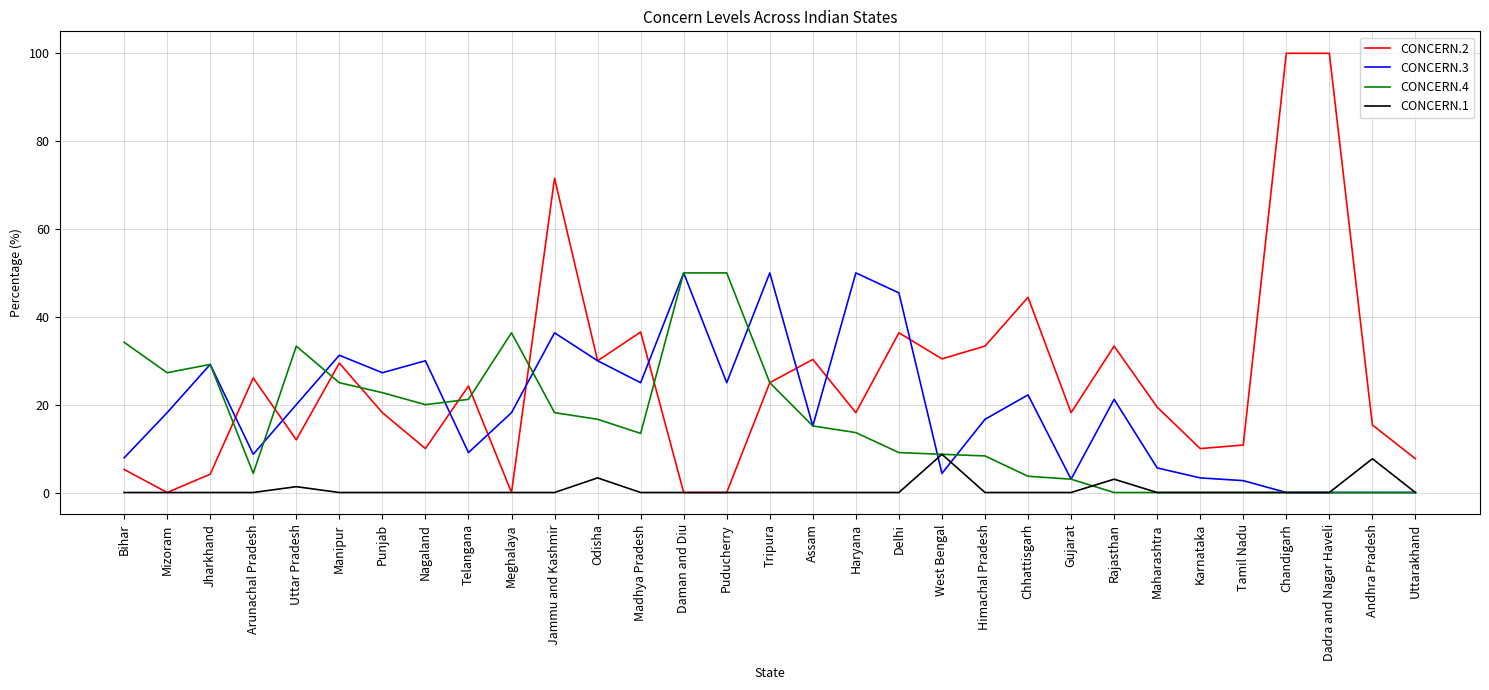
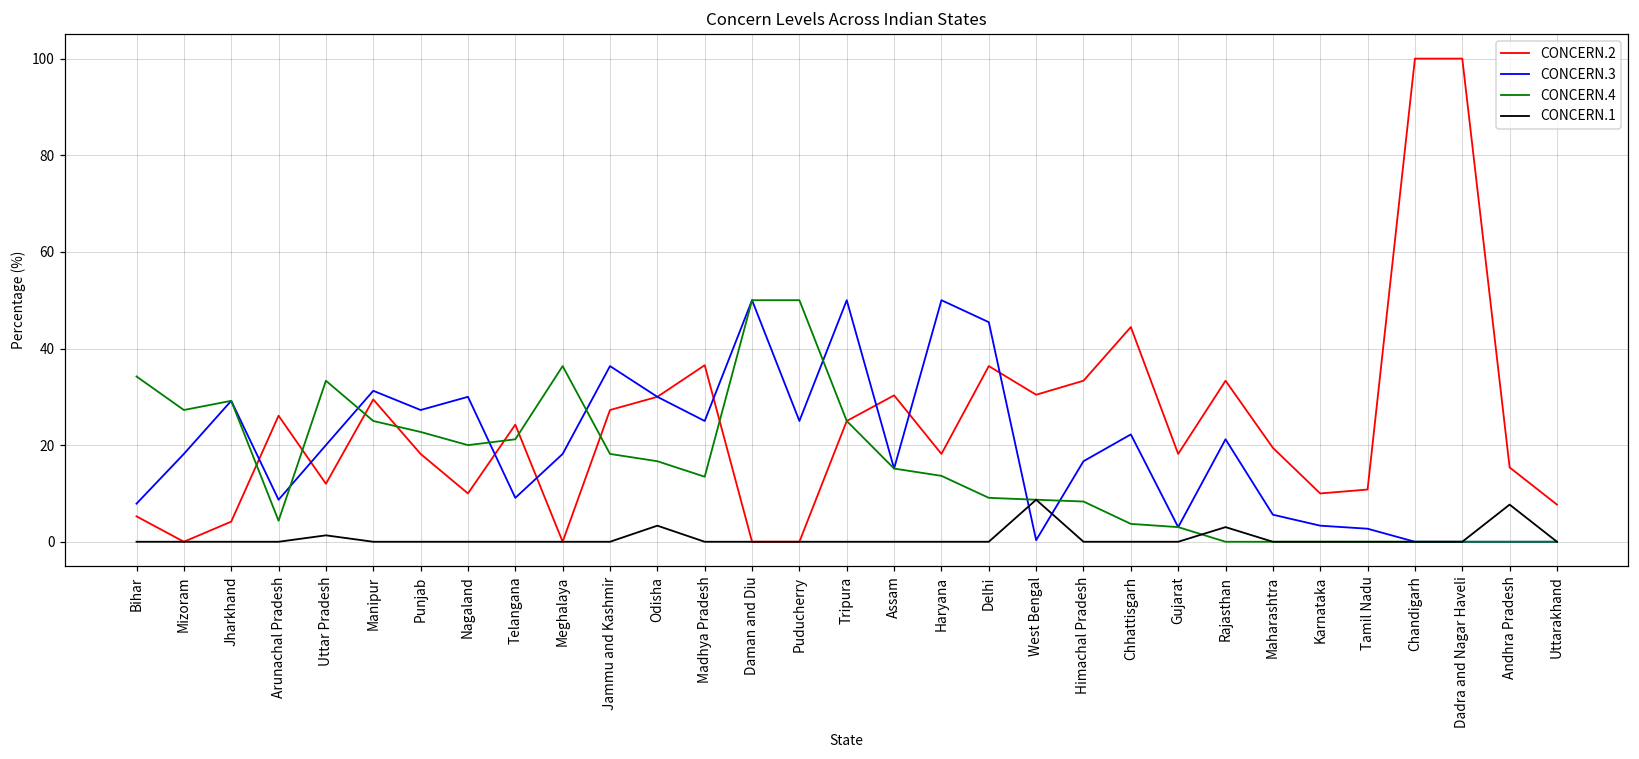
  {
    "CONCERN.2": {
      "Bihar": 5,
      "Jharkhand": 4,
      "Arunachal Pradesh": 26,
      "Uttar Pradesh": 12,
      "Manipur": 29,
      "Punjab": 18,
      "Nagaland": 10,
      "Telangana": 24,
-     "Jammu and Kashmir": 72,
+     "Jammu and Kashmir": 27,
      "Madhya Pradesh": 37,
      "Assam": 30,
      "Haryana": 18,
      "Delhi": 36,
      "West Bengal": 30,
      "Himachal Pradesh": 33,
      "Chhattisgarh": 44,
      "Gujarat": 18,
      "Rajasthan": 33,
      "Maharashtra": 19,
      "Karnataka": 10,
      "Tamil Nadu": 11,
      "Chandigarh": 100,
      "Dadra and Nagar Haveli": 100,
      "Andhra Pradesh": 15,
      "Uttarakhand": 8
    },
    "CONCERN.3": {
      "Bihar": 8,
      "Mizoram": 18,
      "Arunachal Pradesh": 9,
      "Uttar Pradesh": 20,
      "Manipur": 31,
      "Punjab": 27,
      "Nagaland": 30,
      "Telangana": 9,
      "Meghalaya": 18,
      "Jammu and Kashmir": 36,
      "Madhya Pradesh": 25,
      "Puducherry": 25,
      "Tripura": 50,
      "Haryana": 50,
      "Delhi": 45,
-     "West Bengal": 4,
+     "West Bengal": 0,
      "Himachal Pradesh": 17,
      "Chhattisgarh": 22,
      "Rajasthan": 21,
      "Maharashtra": 6,
      "Karnataka": 3,
      "Tamil Nadu": 3
    },
    "CONCERN.4": {
      "Bihar": 34,
      "Mizoram": 27,
      "Arunachal Pradesh": 4,
      "Uttar Pradesh": 33,
      "Manipur": 25,
      "Punjab": 23,
      "Nagaland": 20,
      "Telangana": 21,
      "Meghalaya": 36,
      "Jammu and Kashmir": 18,
      "Odisha": 17,
      "Madhya Pradesh": 13,
      "Puducherry": 50,
      "Haryana": 14,
      "Delhi": 9,
      "Himachal Pradesh": 8,
      "Chhattisgarh": 4,
      "Rajasthan": 0
    },
    "CONCERN.1": {
      "Bihar": 0,
      "Jharkhand": 0,
      "Arunachal Pradesh": 0,
      "Uttar Pradesh": 1,
      "Manipur": 0,
      "Punjab": 0,
      "Nagaland": 0,
      "Telangana": 0,
      "Jammu and Kashmir": 0,
      "Odisha": 3,
      "Madhya Pradesh": 0,
      "Tripura": 0,
      "Assam": 0,
      "Haryana": 0,
      "Delhi": 0,
      "Himachal Pradesh": 0,
      "Chhattisgarh": 0,
      "Gujarat": 0,
      "Rajasthan": 3,
      "Andhra Pradesh": 8
    }
  }
